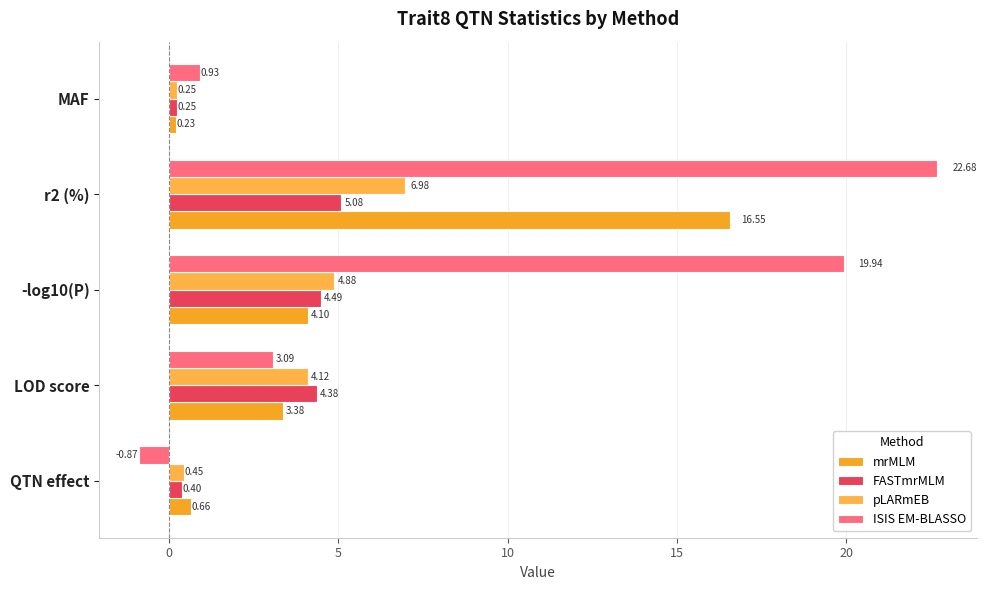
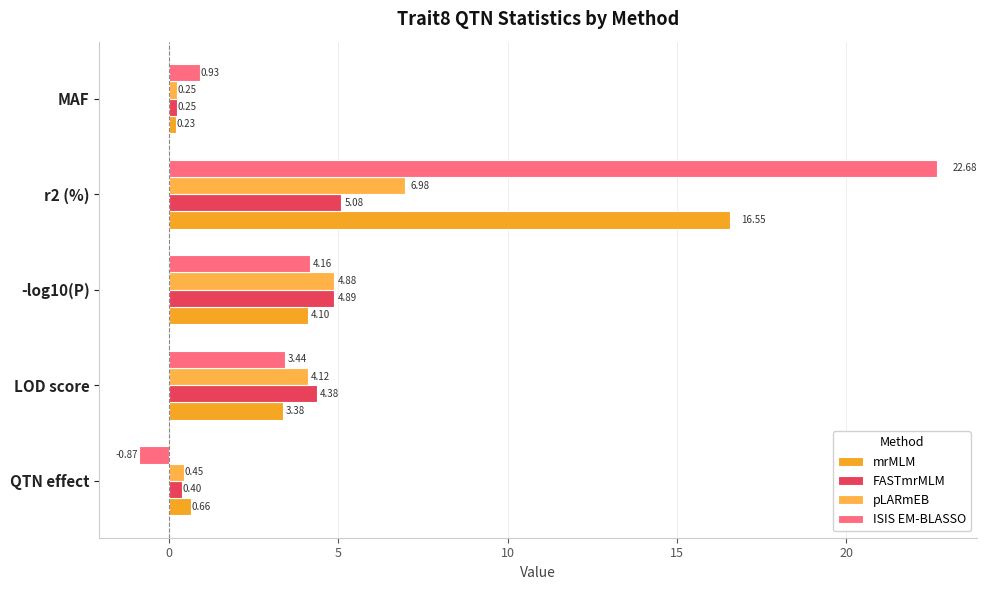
  {
    "FASTmrMLM": {
      "MAF": 0.25,
      "r2 (%)": 5.08,
-     "-log10(P)": 4.49,
+     "-log10(P)": 4.89,
      "LOD score": 4.38,
      "QTN effect": 0.40
    },
    "ISIS EM-BLASSO": {
      "MAF": 0.93,
      "r2 (%)": 22.68,
-     "-log10(P)": 19.94,
-     "LOD score": 3.09,
+     "-log10(P)": 4.16,
+     "LOD score": 3.44,
      "QTN effect": -0.87
    }
  }
